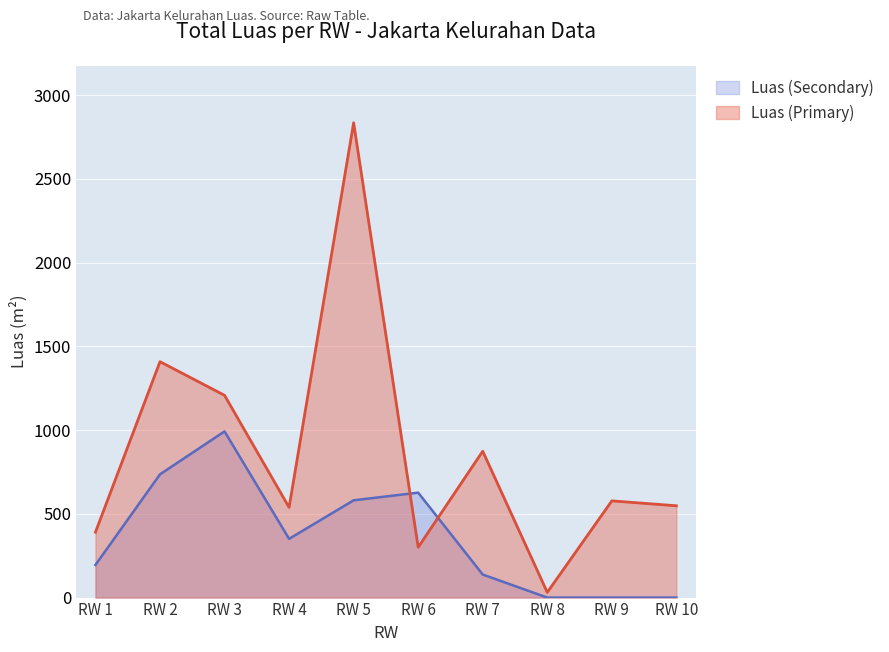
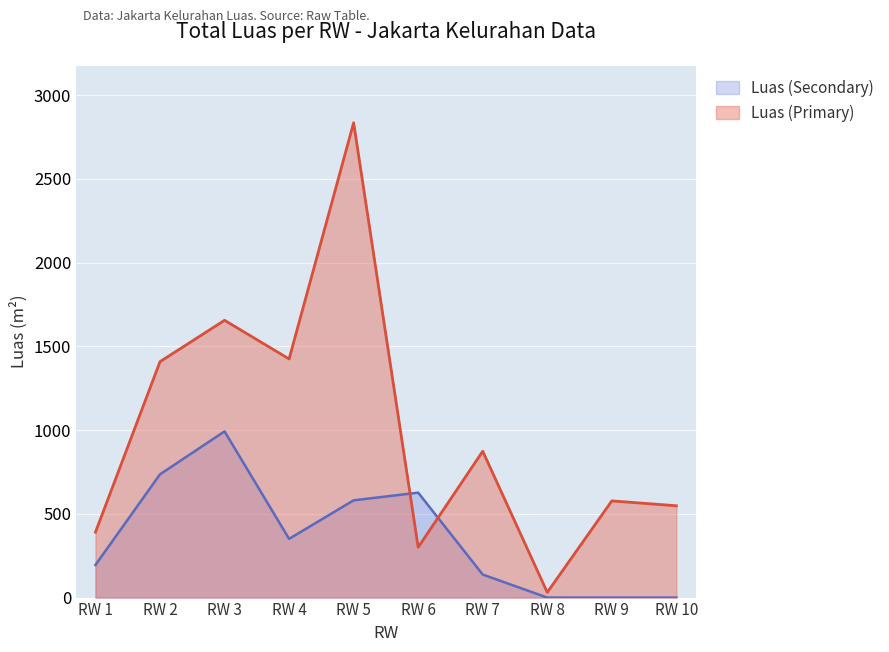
  {
    "Luas (Secondary)": {
      "RW 1": 190,
      "RW 2": 740,
      "RW 3": 990,
      "RW 4": 350,
      "RW 5": 580,
      "RW 6": 630,
      "RW 7": 140,
      "RW 8": 0,
      "RW 9": 0,
      "RW 10": 0
    },
    "Luas (Primary)": {
      "RW 1": 390,
      "RW 2": 1410,
-     "RW 3": 1210,
-     "RW 4": 540,
+     "RW 3": 1660,
+     "RW 4": 1420,
      "RW 5": 2830,
      "RW 6": 300,
      "RW 7": 870,
      "RW 8": 30,
      "RW 9": 580,
      "RW 10": 550
    }
  }
